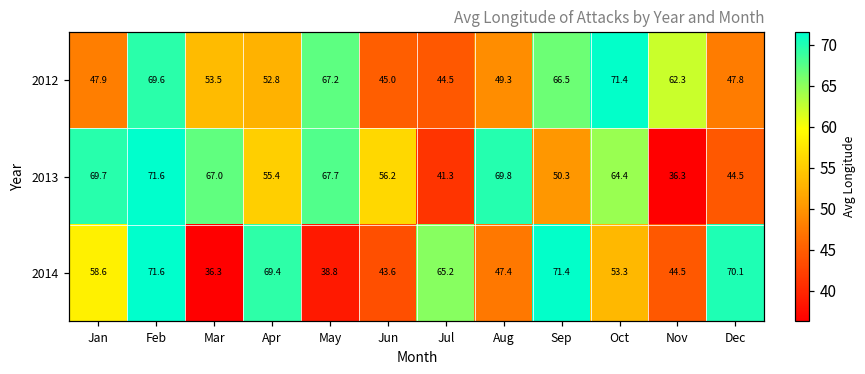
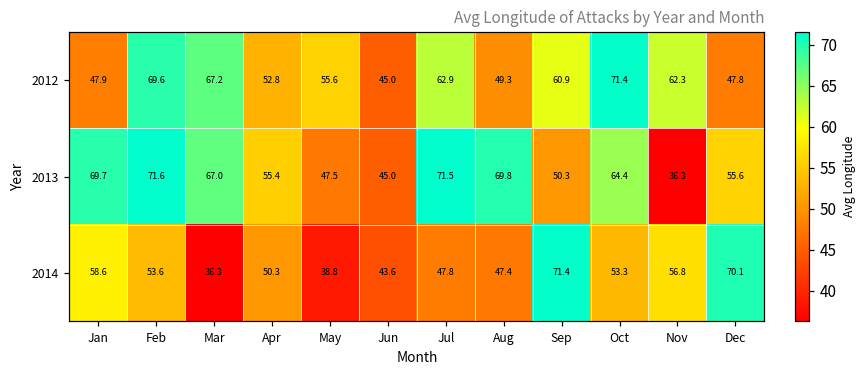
  {
    "2012": {
      "Jan": 47.9,
      "Feb": 69.6,
-     "Mar": 53.5,
+     "Mar": 67.2,
      "Apr": 52.8,
-     "May": 67.2,
+     "May": 55.6,
      "Jun": 45.0,
-     "Jul": 44.5,
+     "Jul": 62.9,
      "Aug": 49.3,
-     "Sep": 66.5,
+     "Sep": 60.9,
      "Oct": 71.4,
      "Nov": 62.3,
      "Dec": 47.8
    },
    "2013": {
      "Jan": 69.7,
      "Feb": 71.6,
      "Mar": 67.0,
      "Apr": 55.4,
-     "May": 67.7,
-     "Jun": 56.2,
-     "Jul": 41.3,
+     "May": 47.5,
+     "Jun": 45.0,
+     "Jul": 71.5,
      "Aug": 69.8,
      "Sep": 50.3,
      "Oct": 64.4,
      "Nov": 36.3,
-     "Dec": 44.5
+     "Dec": 55.6
    },
    "2014": {
      "Jan": 58.6,
-     "Feb": 71.6,
+     "Feb": 53.6,
      "Mar": 36.3,
-     "Apr": 69.4,
+     "Apr": 50.3,
      "May": 38.8,
      "Jun": 43.6,
-     "Jul": 65.2,
+     "Jul": 47.8,
      "Aug": 47.4,
      "Sep": 71.4,
      "Oct": 53.3,
-     "Nov": 44.5,
+     "Nov": 56.8,
      "Dec": 70.1
    }
  }
